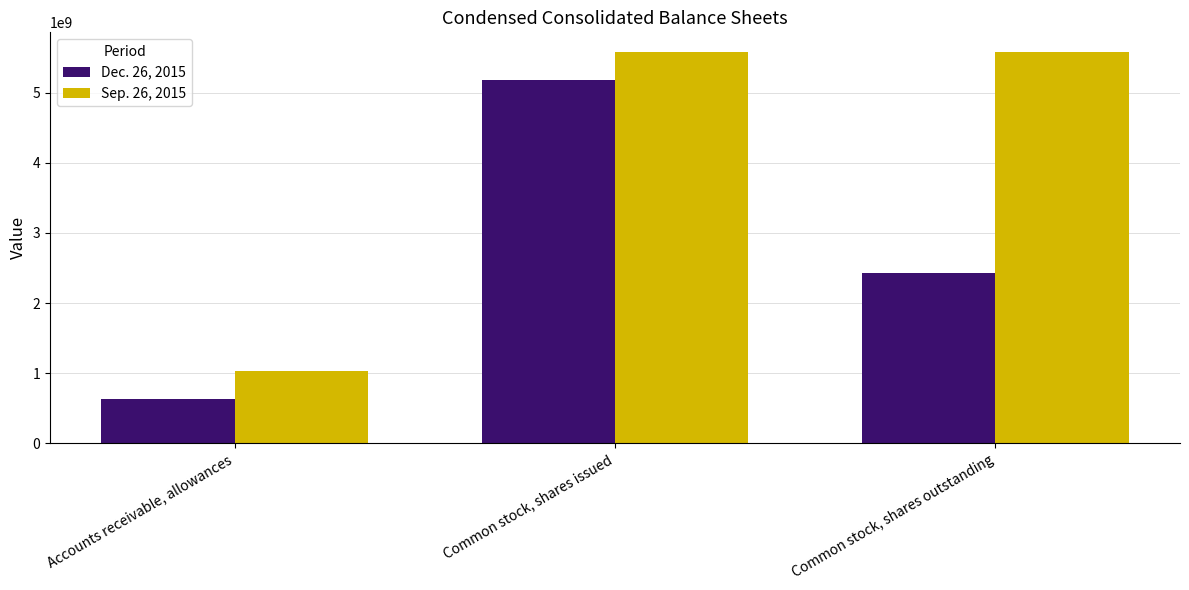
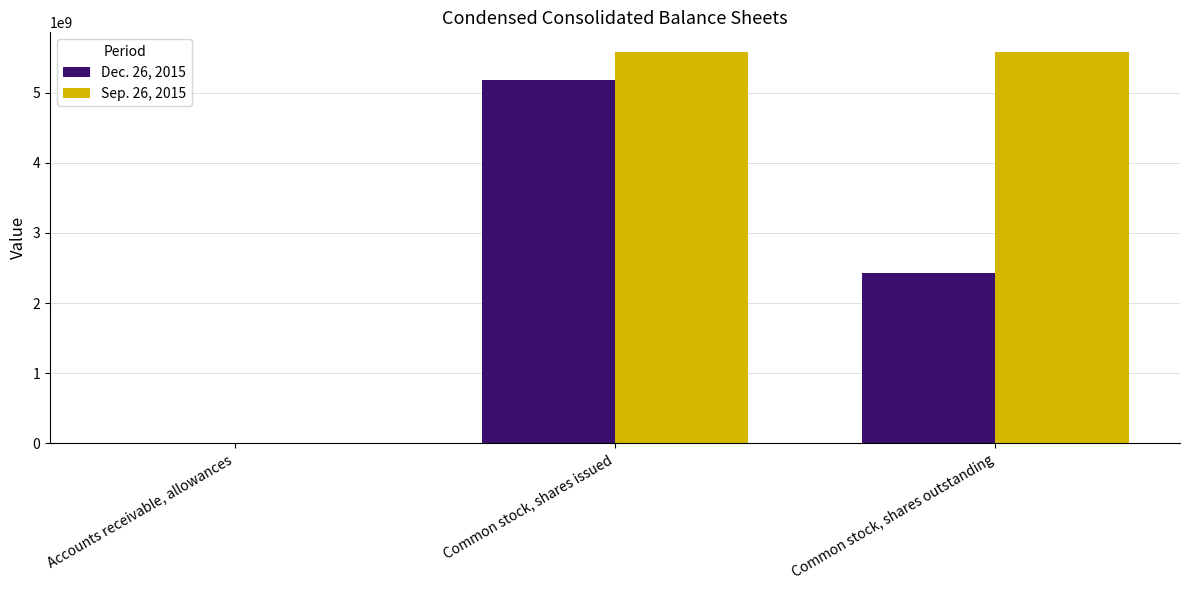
  {
    "Dec. 26, 2015": {
-     "Accounts receivable, allowances": 600000000,
+     "Accounts receivable, allowances": 0,
      "Common stock, shares issued": 5200000000,
      "Common stock, shares outstanding": 2400000000
    },
    "Sep. 26, 2015": {
-     "Accounts receivable, allowances": 1000000000,
+     "Accounts receivable, allowances": 0,
      "Common stock, shares issued": 5600000000,
      "Common stock, shares outstanding": 5600000000
    }
  }
